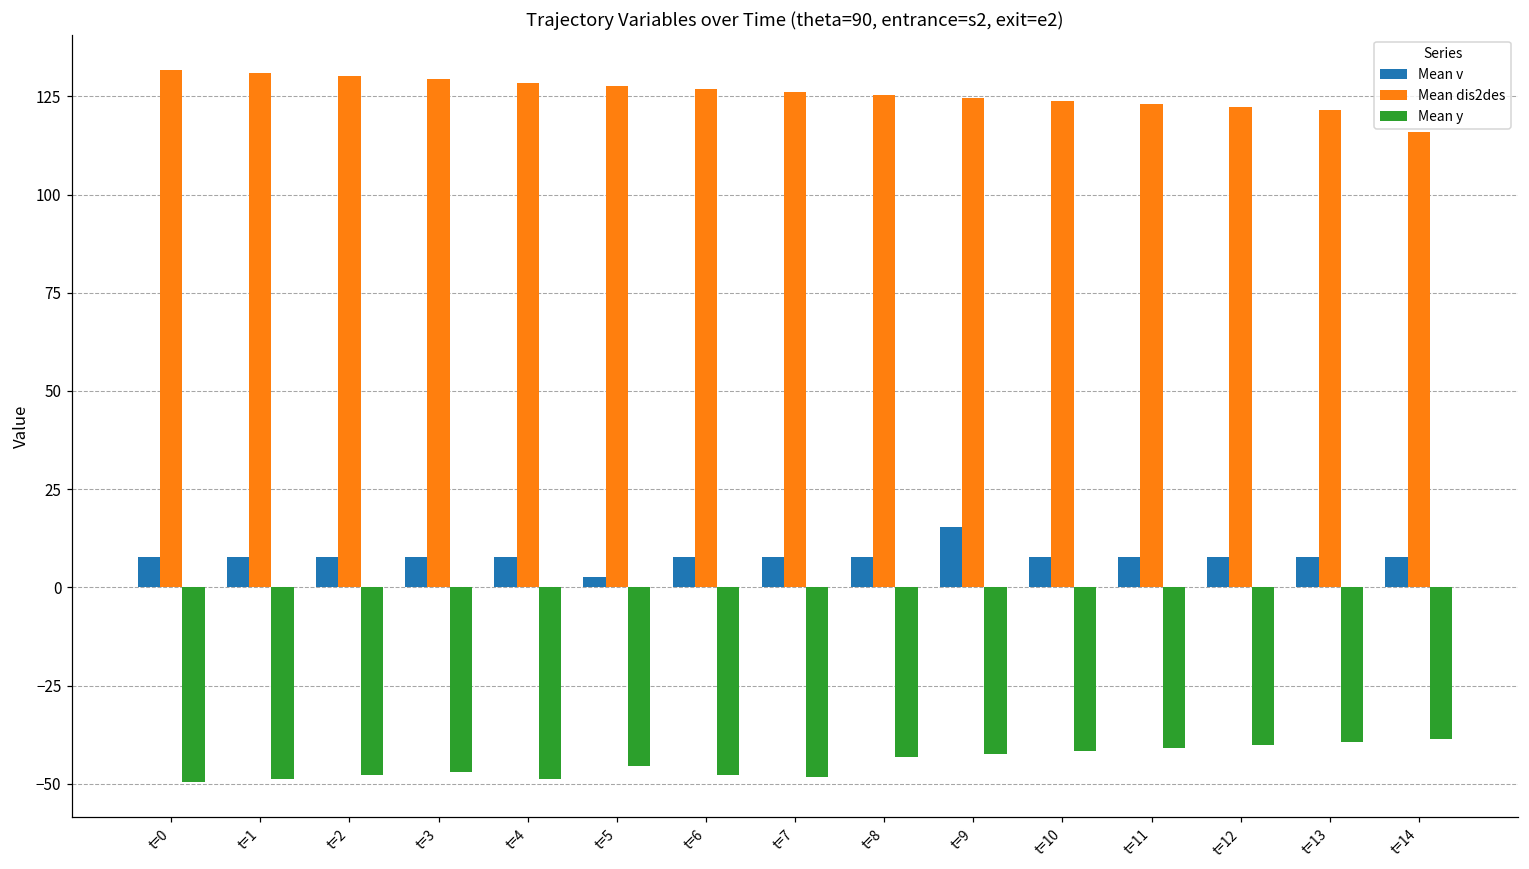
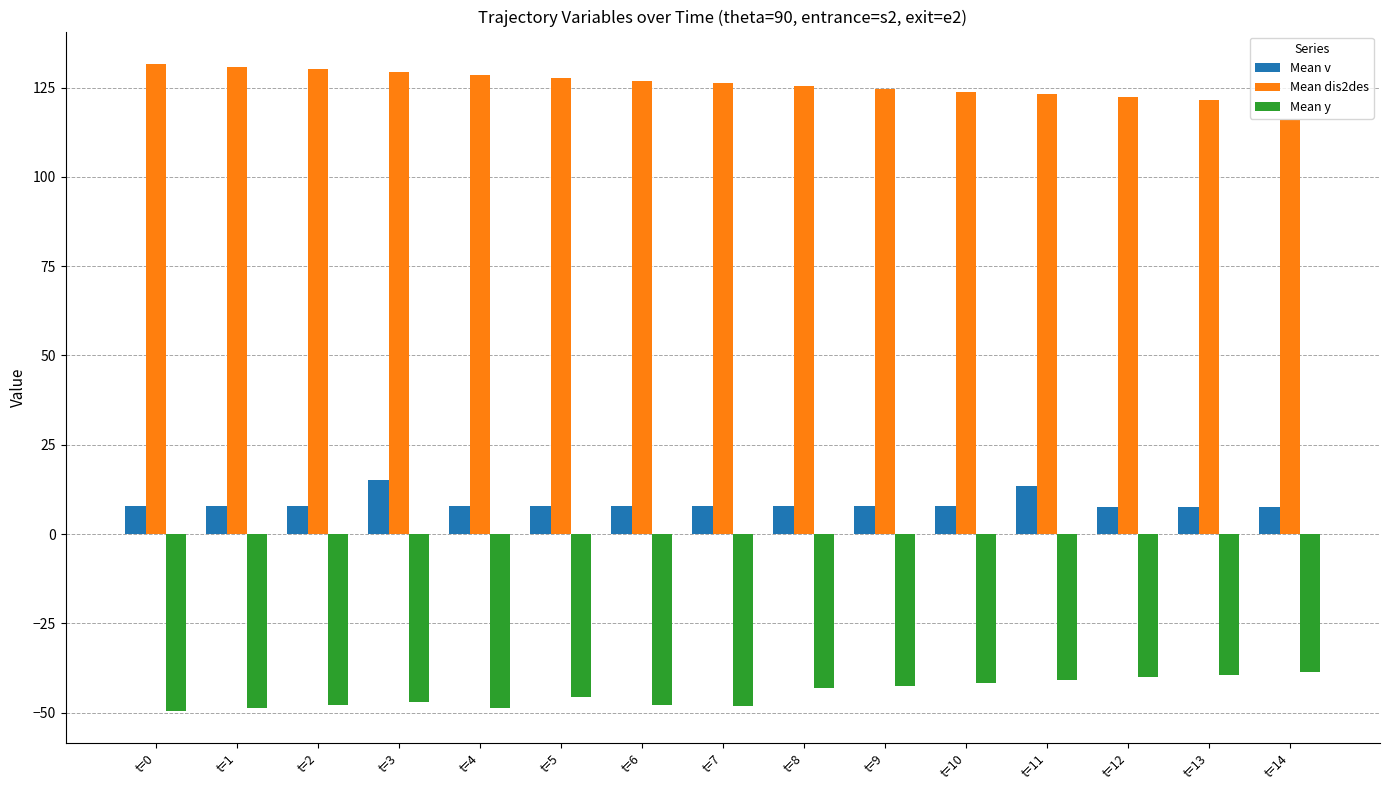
  {
    "Mean v": {
      "t=0": 8,
      "t=1": 8,
      "t=2": 8,
-     "t=3": 8,
+     "t=3": 15,
      "t=4": 8,
-     "t=5": 3,
+     "t=5": 8,
      "t=6": 8,
      "t=7": 8,
      "t=8": 8,
-     "t=9": 15,
+     "t=9": 8,
      "t=10": 8,
-     "t=11": 8,
+     "t=11": 13,
      "t=12": 8,
      "t=13": 8,
      "t=14": 8
    },
    "Mean dis2des": {
      "t=0": 132,
      "t=1": 131,
      "t=2": 130,
      "t=3": 129,
      "t=4": 129,
      "t=5": 128,
      "t=6": 127,
      "t=7": 126,
      "t=8": 125,
      "t=9": 125,
      "t=10": 124,
      "t=11": 123,
      "t=12": 122,
      "t=13": 122,
      "t=14": 116
    },
    "Mean y": {
      "t=0": -49,
      "t=1": -49,
      "t=2": -48,
      "t=3": -47,
      "t=4": -49,
      "t=5": -46,
      "t=6": -48,
      "t=7": -48,
      "t=8": -43,
      "t=9": -42,
      "t=10": -42,
      "t=11": -41,
      "t=12": -40,
      "t=13": -39,
      "t=14": -39
    }
  }
